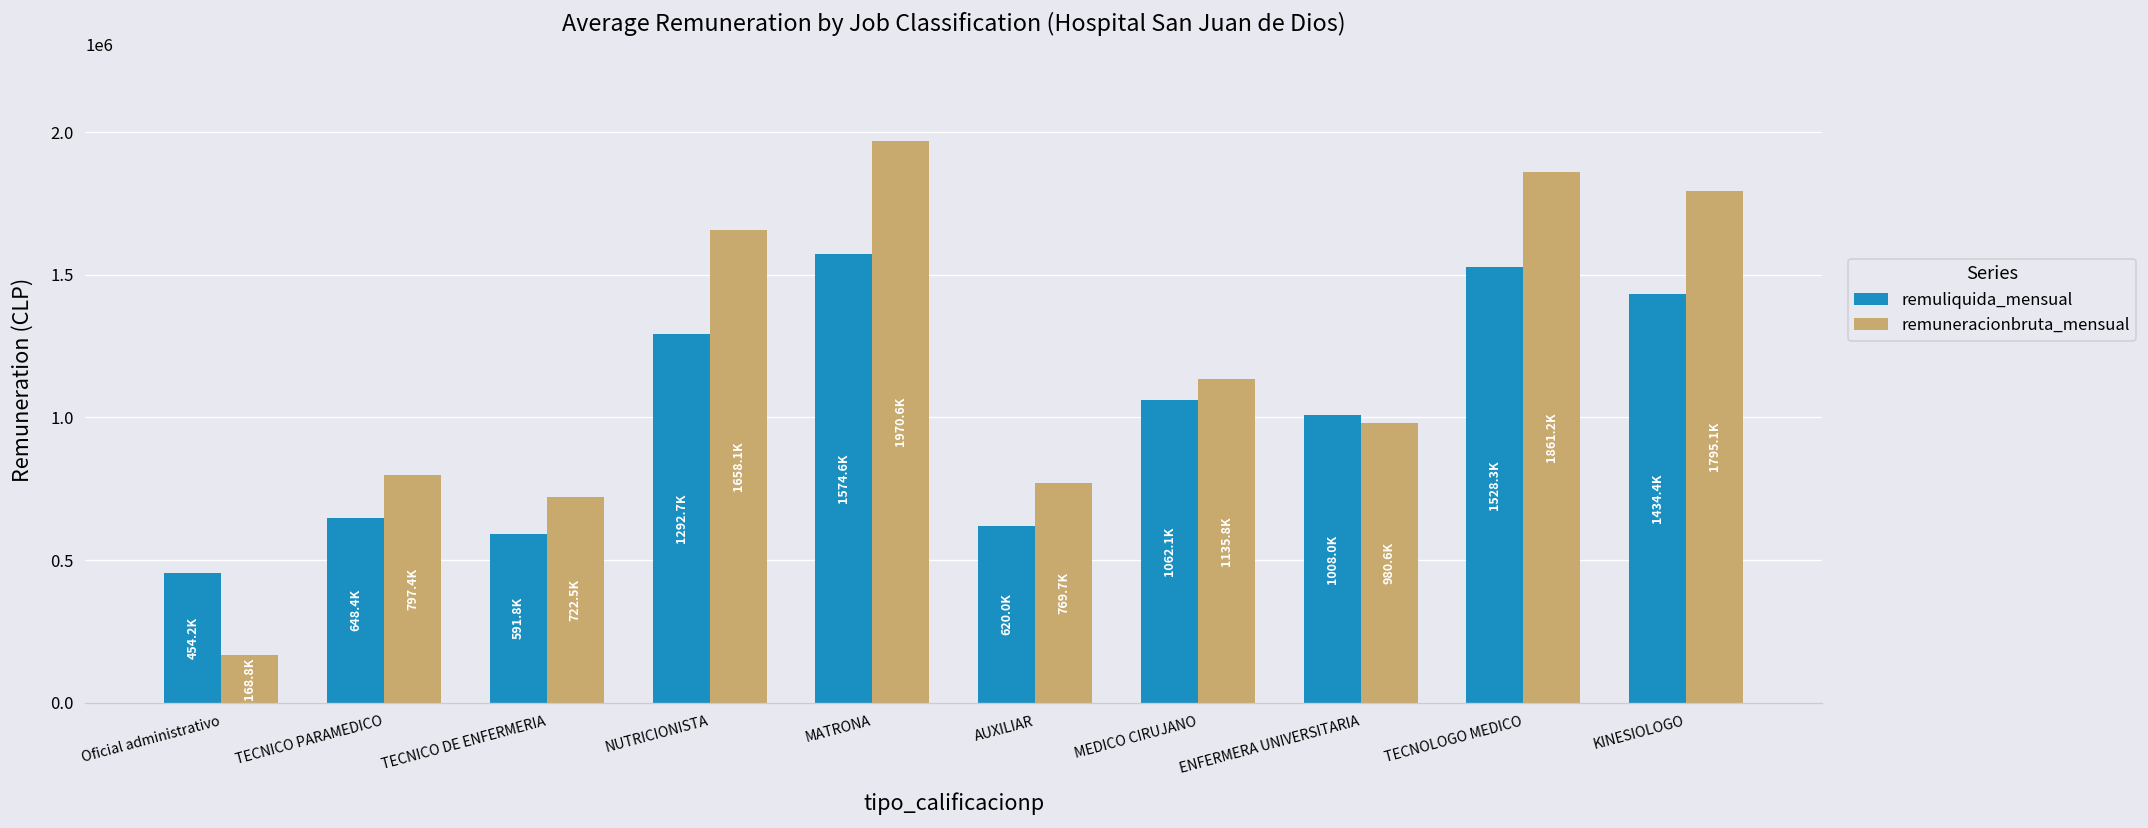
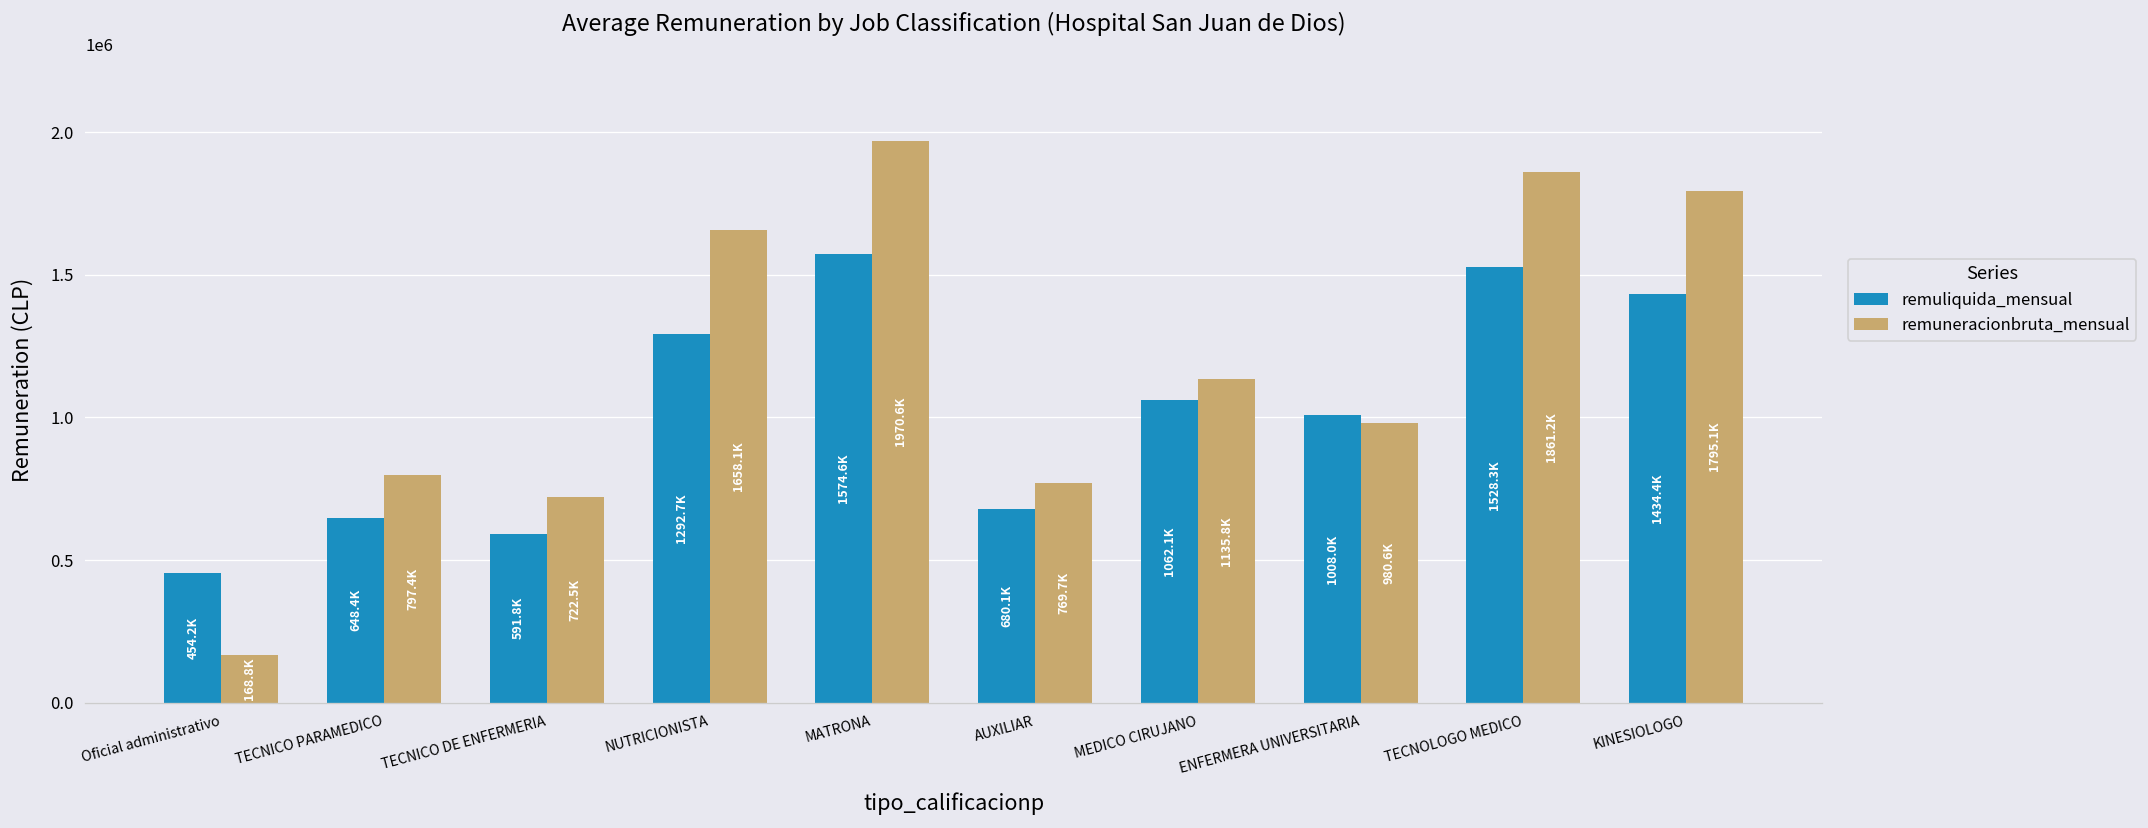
  {
    "remuliquida_mensual": {
      "Oficial administrativo": "454.2K",
      "TECNICO PARAMEDICO": "648.4K",
      "TECNICO DE ENFERMERIA": "591.8K",
      "NUTRICIONISTA": "1292.7K",
      "MATRONA": "1574.6K",
-     "AUXILIAR": "620.0K",
+     "AUXILIAR": "680.1K",
      "MEDICO CIRUJANO": "1062.1K",
      "ENFERMERA UNIVERSITARIA": "1008.0K",
      "TECNOLOGO MEDICO": "1528.3K",
      "KINESIOLOGO": "1434.4K"
    },
    "remuneracionbruta_mensual": {
      "Oficial administrativo": "168.8K",
      "TECNICO PARAMEDICO": "797.4K",
      "TECNICO DE ENFERMERIA": "722.5K",
      "NUTRICIONISTA": "1658.1K",
      "MATRONA": "1970.6K",
      "AUXILIAR": "769.7K",
      "MEDICO CIRUJANO": "1135.8K",
      "ENFERMERA UNIVERSITARIA": "980.6K",
      "TECNOLOGO MEDICO": "1861.2K",
      "KINESIOLOGO": "1795.1K"
    }
  }
